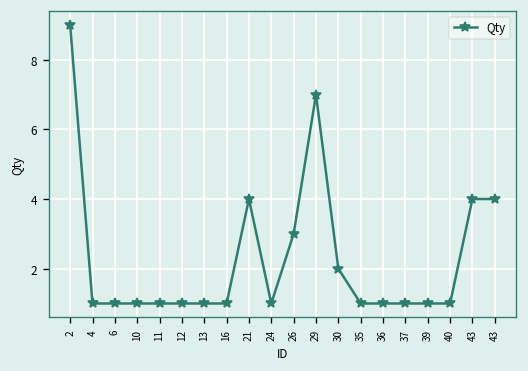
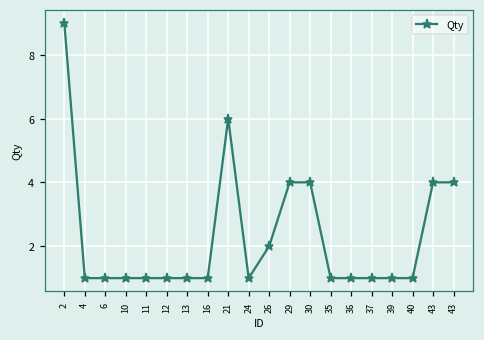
  {
    "2": 9,
    "4": 1,
    "6": 1,
    "10": 1,
    "11": 1,
    "12": 1,
    "13": 1,
    "16": 1,
-   "21": 4,
+   "21": 6,
    "24": 1,
-   "26": 3,
-   "29": 7,
-   "30": 2,
+   "26": 2,
+   "29": 4,
+   "30": 4,
    "35": 1,
    "36": 1,
    "37": 1,
    "39": 1,
    "40": 1
  }
